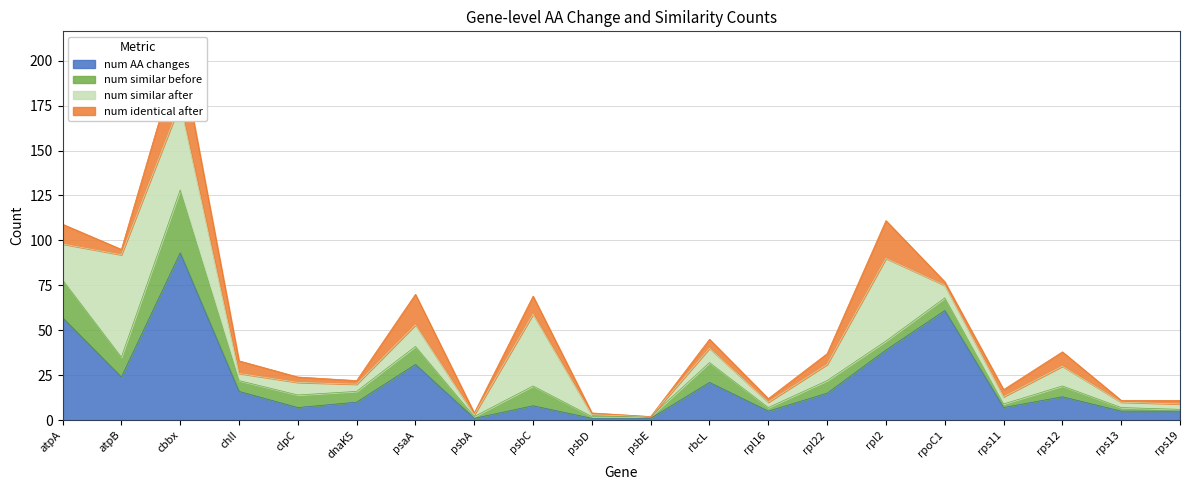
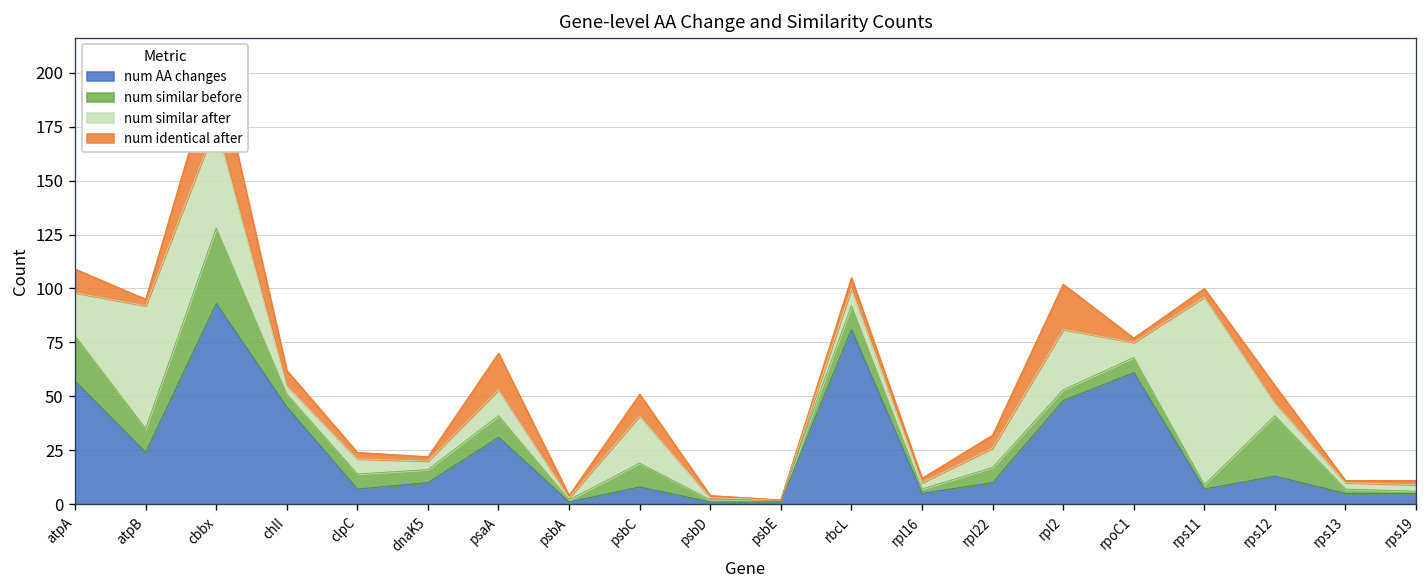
  {
    "num AA changes": {
      "atpA": 57,
      "atpB": 24,
      "cbbx": 93,
-     "chlI": 16,
+     "chlI": 45,
      "clpC": 7,
      "dnaK5": 10,
      "psaA": 31,
      "psbC": 8,
-     "rbcL": 21,
+     "rbcL": 81,
      "rpl16": 5,
-     "rpl22": 15,
-     "rpl2": 39,
+     "rpl22": 10,
+     "rpl2": 48,
      "rpoC1": 61,
      "rps11": 7,
      "rps12": 13,
      "rps13": 5
    },
    "num similar before": {
      "atpA": 21,
      "atpB": 11,
      "cbbx": 35,
      "chlI": 6,
      "clpC": 7,
      "dnaK5": 6,
      "psaA": 10,
      "psbC": 11,
      "rbcL": 11,
      "rpl16": 2,
      "rpl22": 7,
      "rpl2": 5,
      "rpoC1": 7,
      "rps11": 2,
-     "rps12": 6,
+     "rps12": 28,
      "rps13": 2
    },
    "num similar after": {
      "atpA": 20,
      "atpB": 57,
      "chlI": 4,
      "clpC": 7,
      "dnaK5": 4,
      "psaA": 12,
-     "psbC": 40,
+     "psbC": 22,
      "rbcL": 8,
      "rpl16": 3,
      "rpl22": 9,
-     "rpl2": 46,
+     "rpl2": 28,
      "rpoC1": 7,
-     "rps11": 4,
-     "rps12": 11,
+     "rps11": 87,
+     "rps12": 6,
      "rps19": 3
    },
    "num identical after": {
      "atpA": 11,
      "atpB": 3,
      "chlI": 7,
      "clpC": 3,
      "dnaK5": 2,
      "psaA": 17,
      "psbC": 10,
      "rbcL": 5,
      "rpl16": 2,
      "rpl22": 6,
      "rpl2": 21,
      "rpoC1": 2,
      "rps11": 4,
      "rps12": 8,
      "rps19": 2
    }
  }
